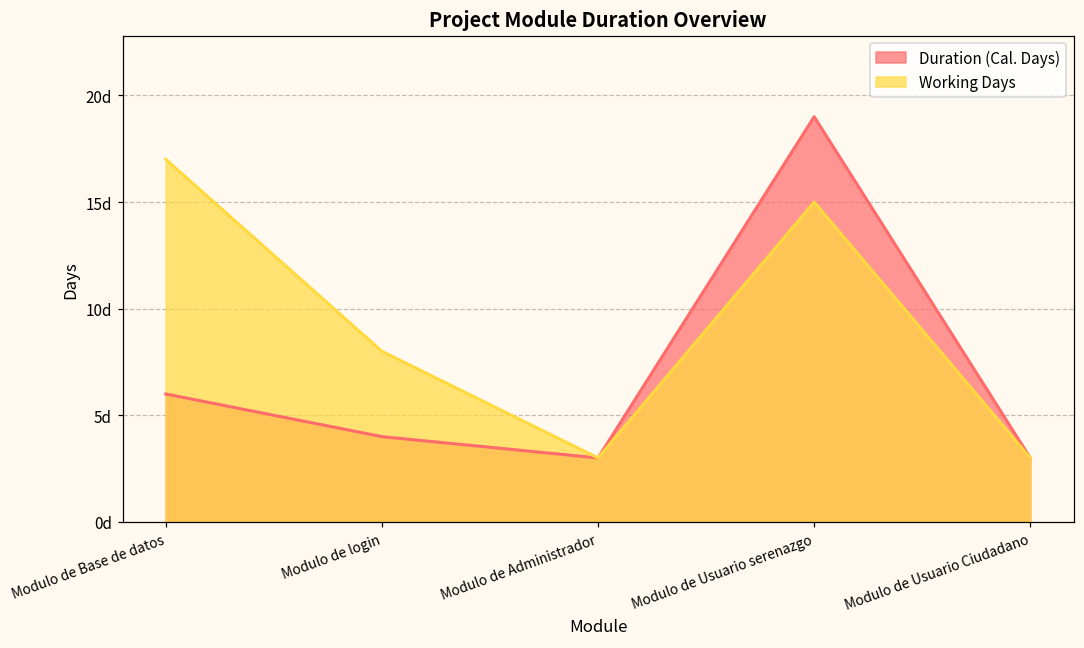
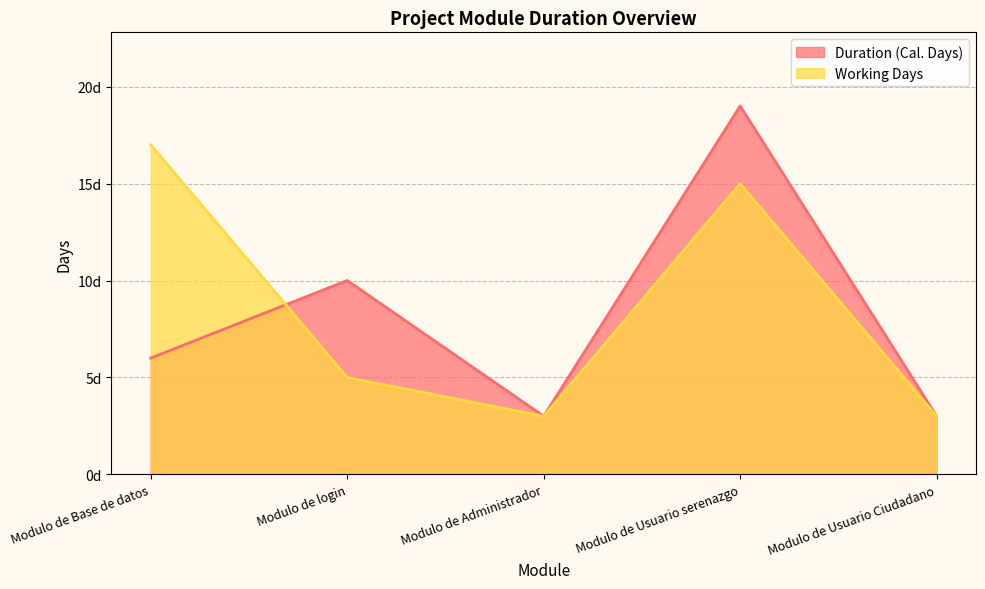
  {
    "Duration (Cal. Days)": {
      "Modulo de Base de datos": "6d",
-     "Modulo de login": "4d",
+     "Modulo de login": "10d",
      "Modulo de Usuario serenazgo": "19d"
    },
    "Working Days": {
      "Modulo de Base de datos": "17d",
-     "Modulo de login": "8d",
+     "Modulo de login": "5d",
      "Modulo de Usuario serenazgo": "15d"
    }
  }
